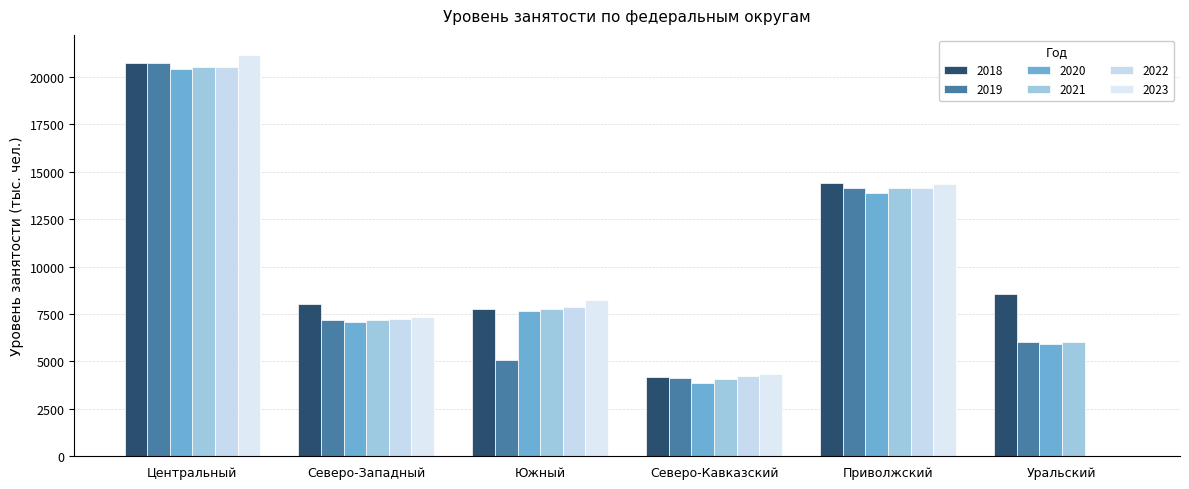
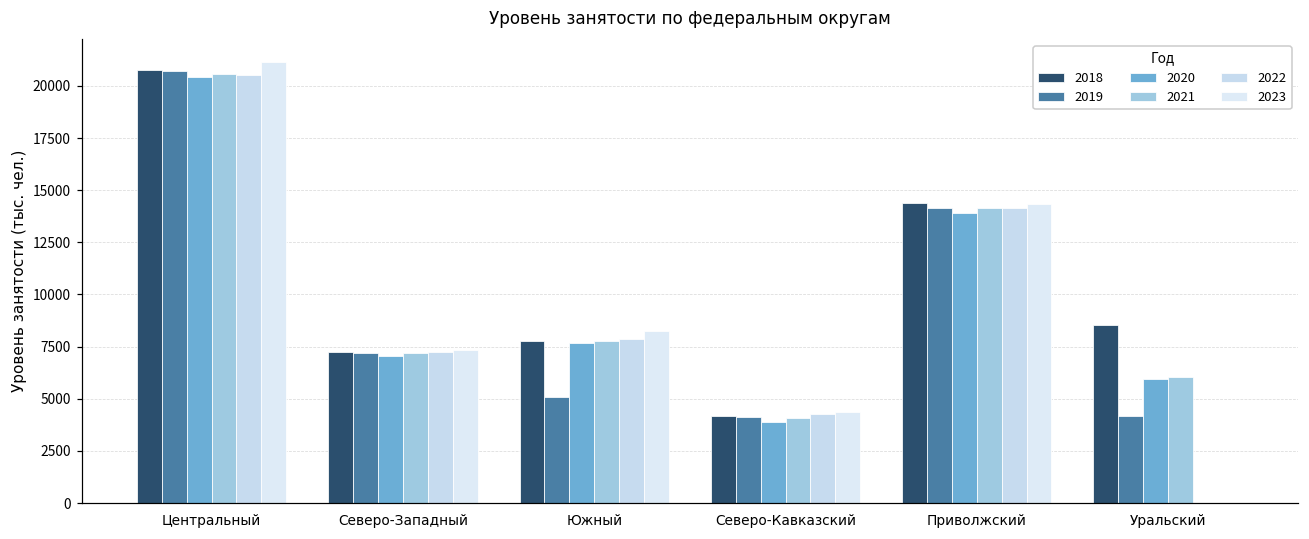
  {
    "2018": {
      "Центральный": 20800,
-     "Северо-Западный": 8000,
+     "Северо-Западный": 7200,
      "Южный": 7800,
      "Северо-Кавказский": 4200,
      "Приволжский": 14400,
      "Уральский": 8600
    },
    "2019": {
      "Центральный": 20700,
      "Северо-Западный": 7200,
      "Южный": 5100,
      "Северо-Кавказский": 4100,
      "Приволжский": 14200,
-     "Уральский": 6100
+     "Уральский": 4200
    }
  }
